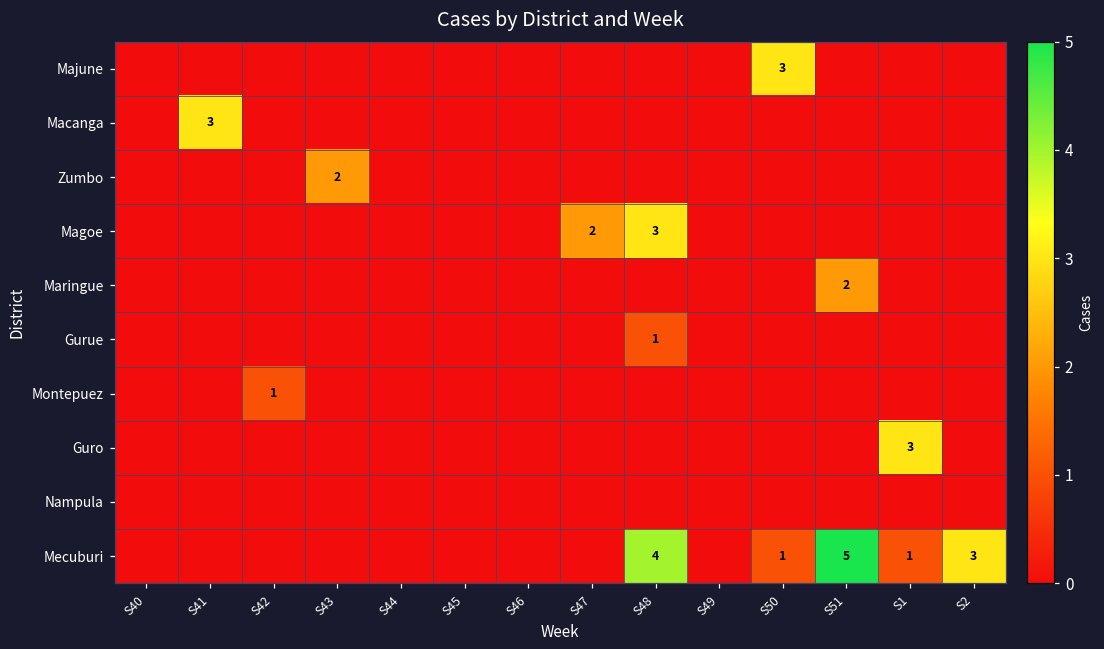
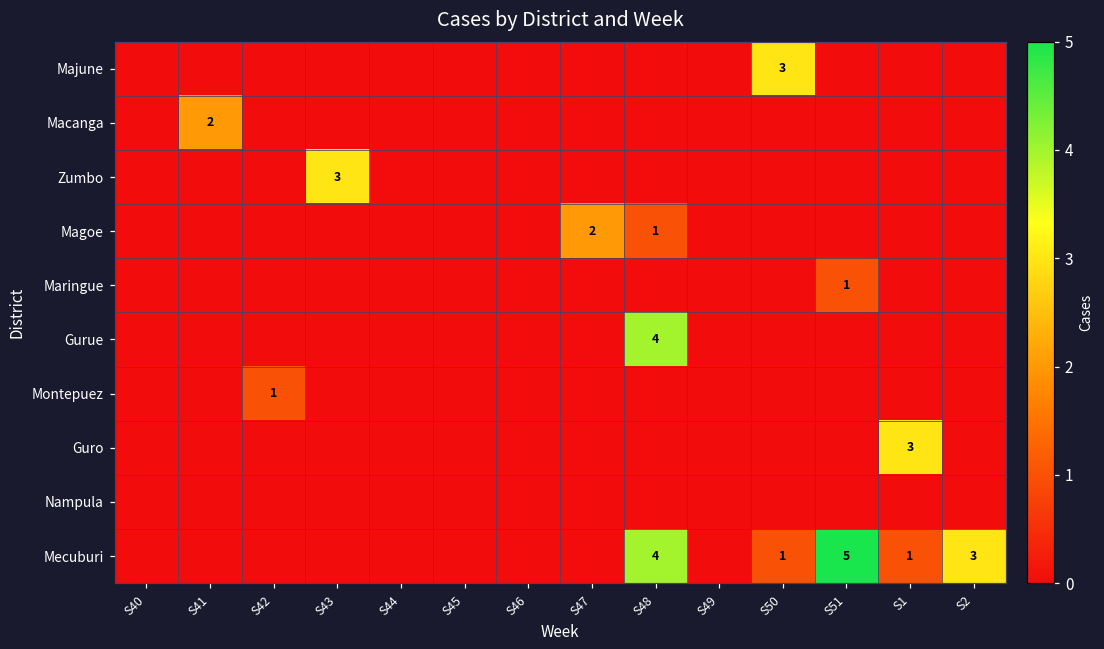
  {
    "Majune": {
      "S50": 3
    },
    "Macanga": {
-     "S41": 3
+     "S41": 2
    },
    "Zumbo": {
-     "S43": 2
+     "S43": 3
    },
    "Magoe": {
      "S47": 2,
-     "S48": 3
+     "S48": 1
    },
    "Maringue": {
-     "S51": 2
+     "S51": 1
    },
    "Gurue": {
-     "S48": 1
+     "S48": 4
    },
    "Montepuez": {
      "S42": 1
    },
    "Guro": {
      "S1": 3
    },
    "Mecuburi": {
      "S48": 4,
      "S50": 1,
      "S51": 5,
      "S1": 1,
      "S2": 3
    }
  }
